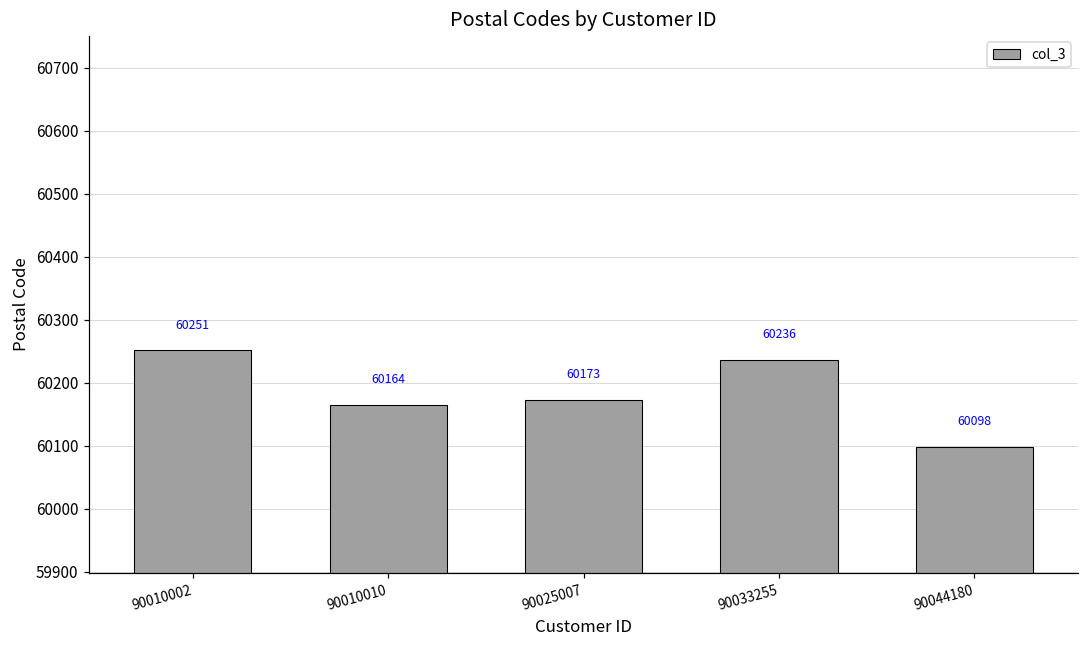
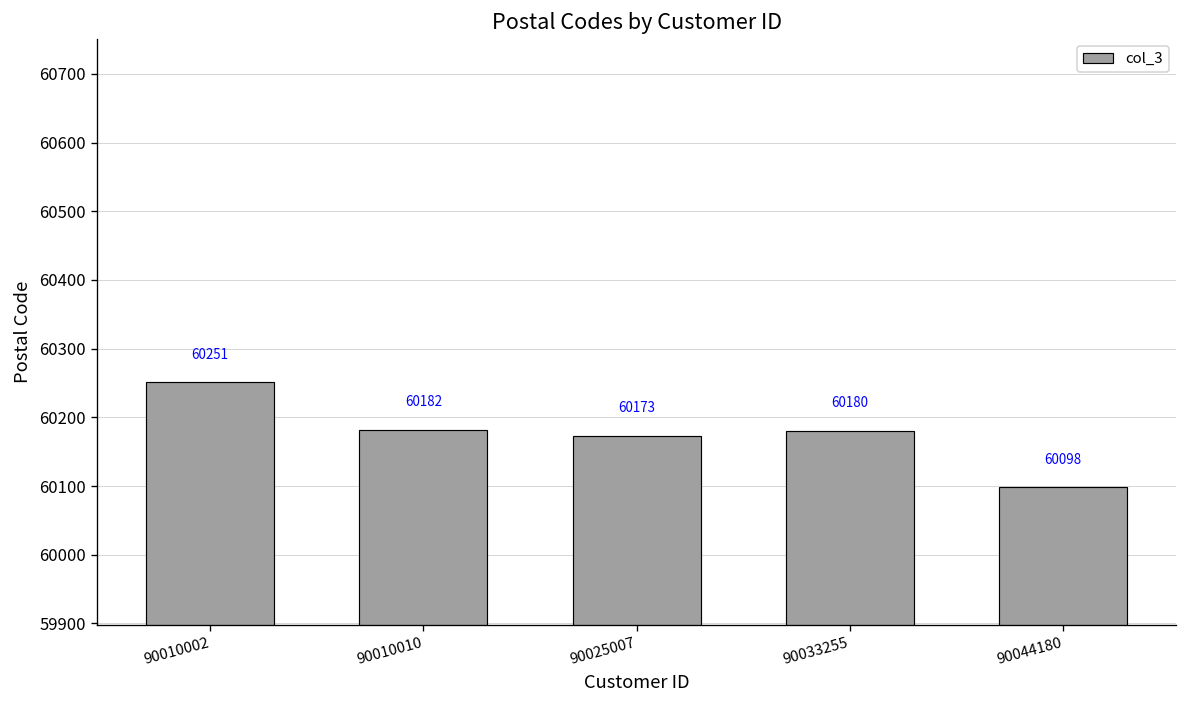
  {
    "90010002": 60251,
-   "90010010": 60164,
+   "90010010": 60182,
    "90025007": 60173,
-   "90033255": 60236,
+   "90033255": 60180,
    "90044180": 60098
  }
